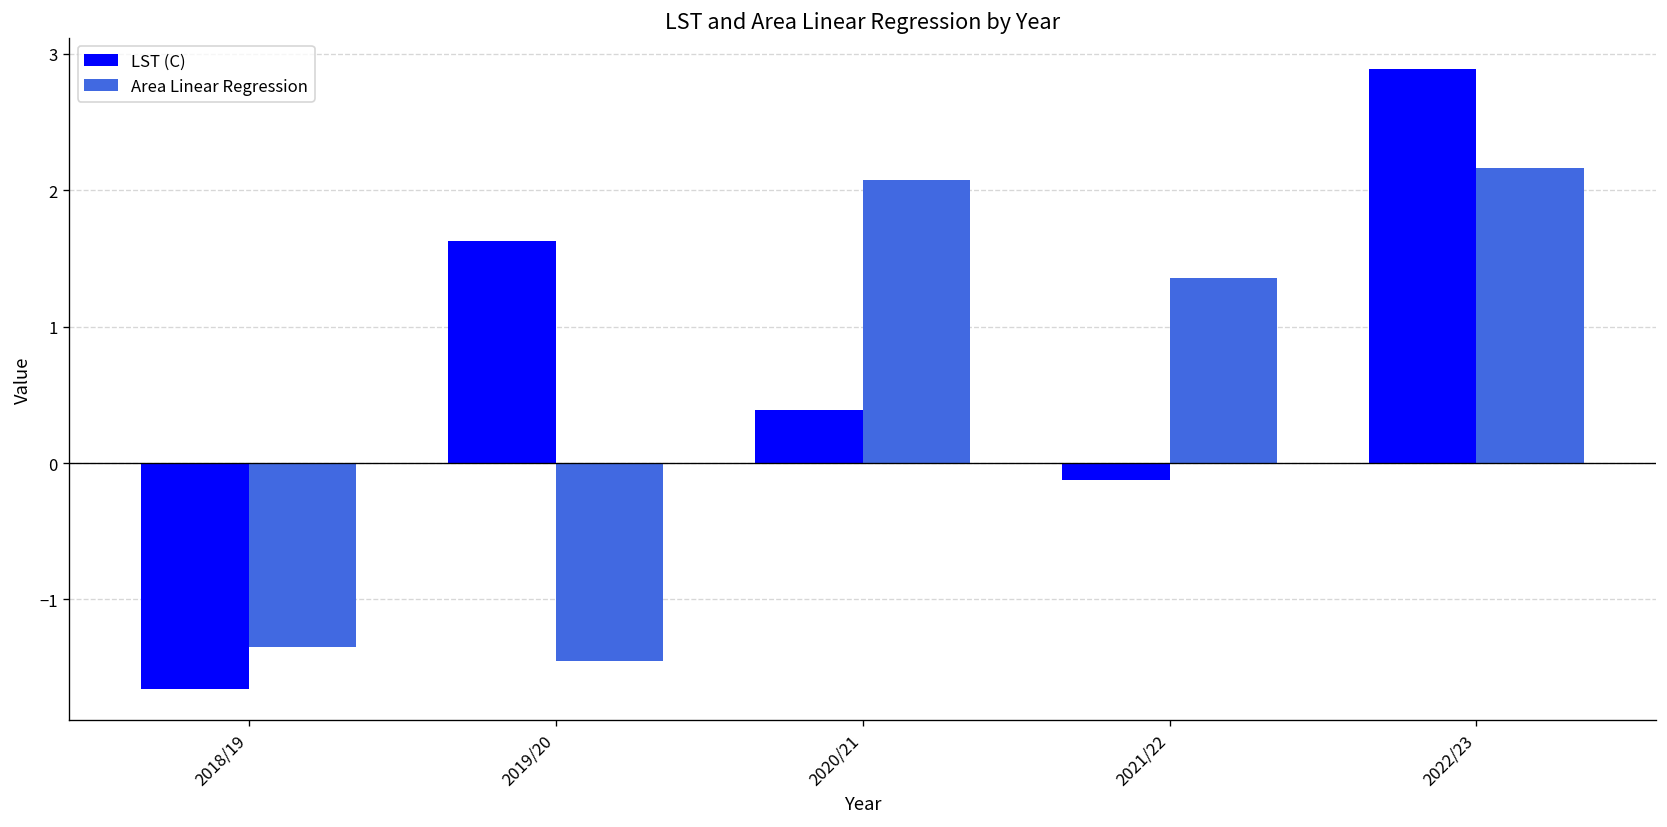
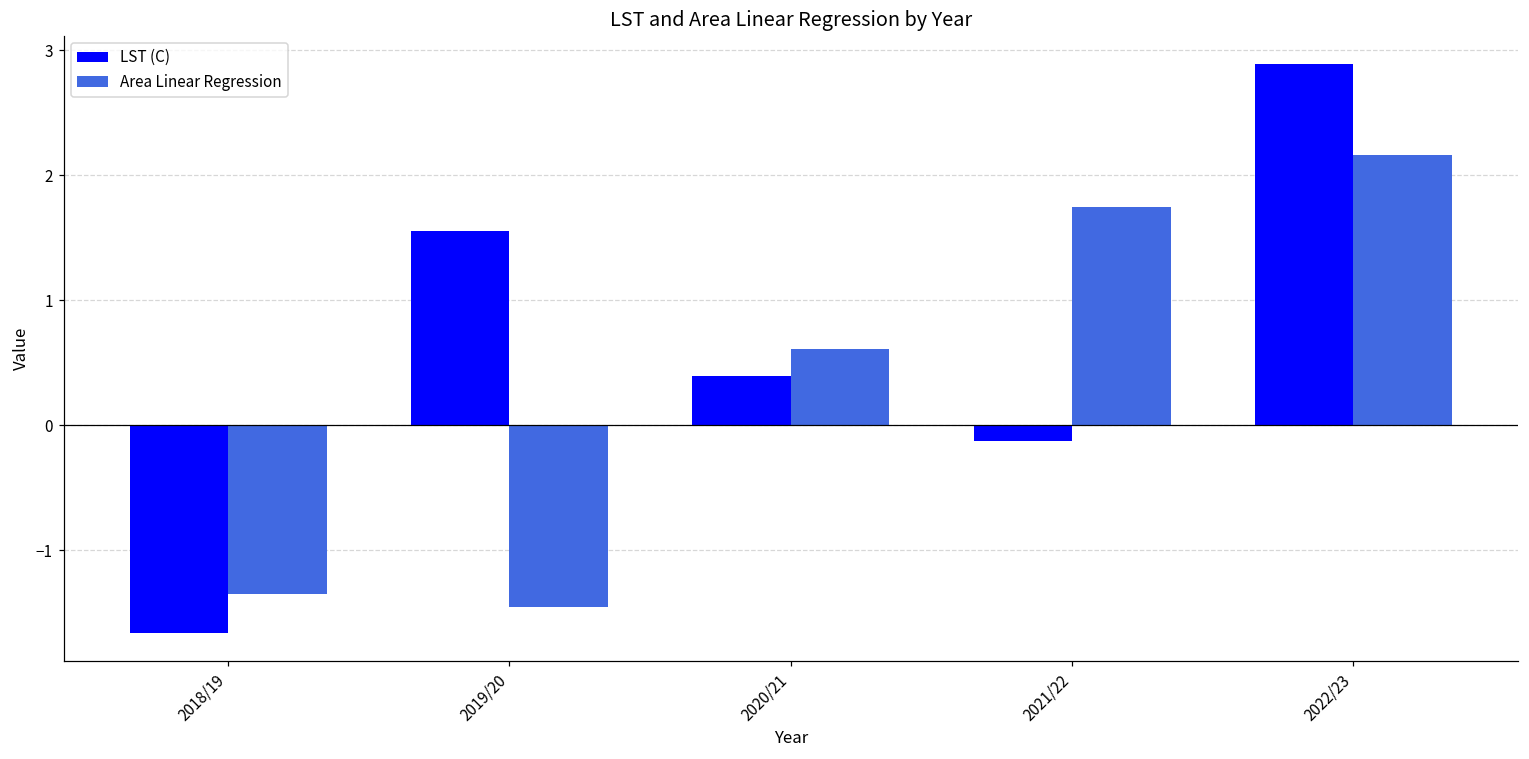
  {
    "LST (C)": {
      "2018/19": -1.66,
-     "2019/20": 1.63,
+     "2019/20": 1.56,
      "2020/21": 0.39,
      "2021/22": -0.12,
      "2022/23": 2.89
    },
    "Area Linear Regression": {
      "2018/19": -1.35,
      "2019/20": -1.45,
-     "2020/21": 2.07,
-     "2021/22": 1.35,
+     "2020/21": 0.61,
+     "2021/22": 1.74,
      "2022/23": 2.17
    }
  }
